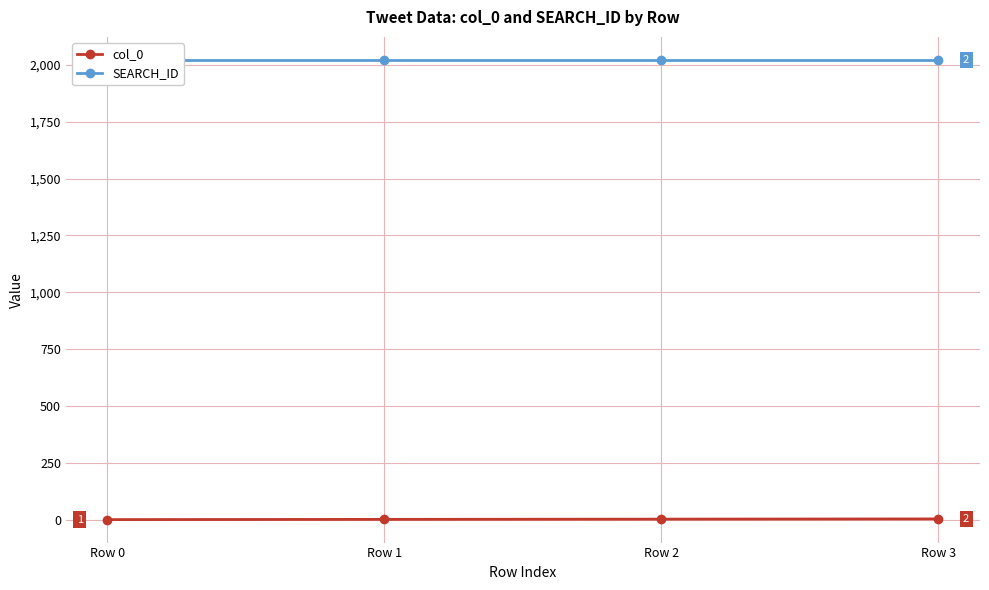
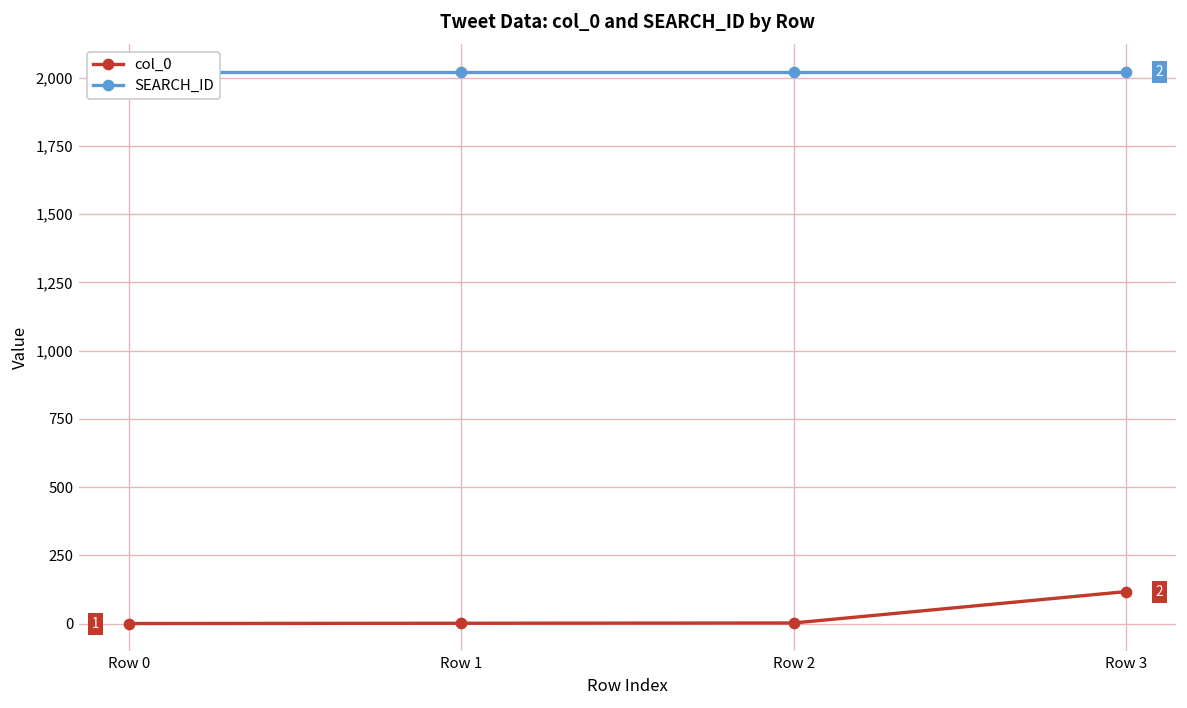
  {
    "col_0": {
      "Row 1": "0",
      "Row 2": "0",
-     "Row 3": "0"
+     "Row 3": "120"
    },
    "SEARCH_ID": {
      "Row 1": "2,020",
      "Row 2": "2,020"
    }
  }
